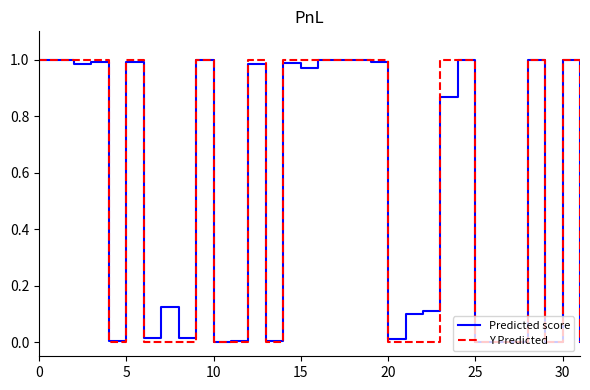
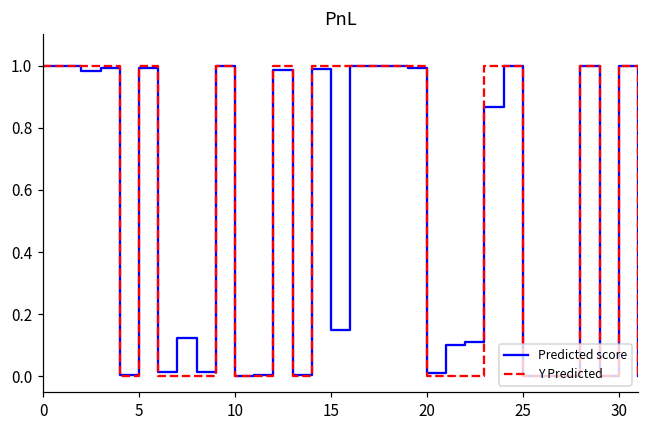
  {
    "Predicted score": {
-     "15": 0.97,
+     "15": 0.15,
      "20": 0.01
    },
    "Y Predicted": {
      "15": 1.00,
      "20": 0.00
    }
  }
